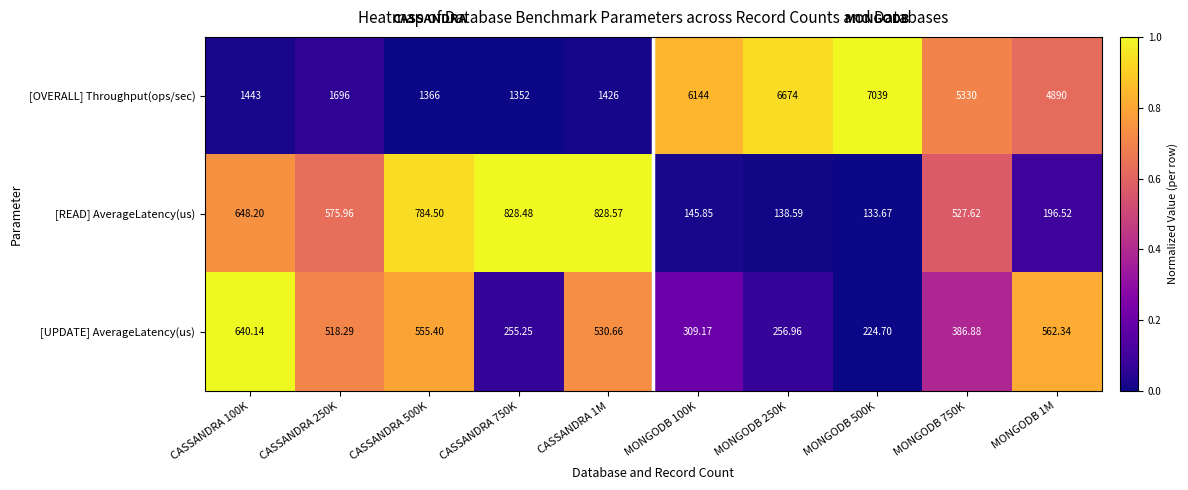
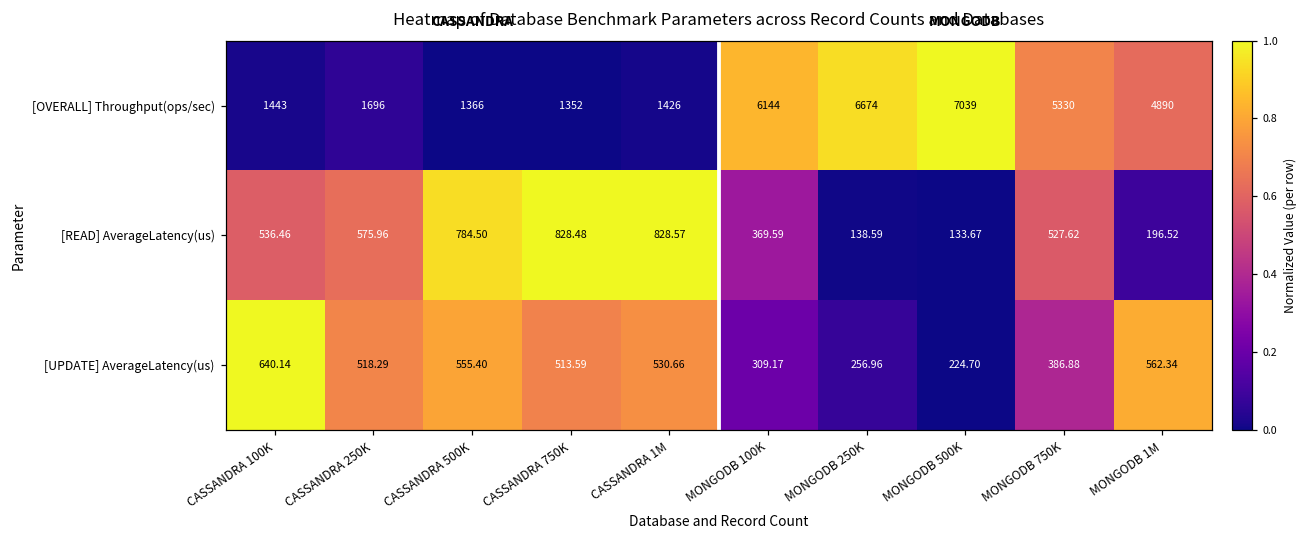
  {
    "[OVERALL] Throughput(ops/sec)": {
      "CASSANDRA 100K": 1443,
      "CASSANDRA 250K": 1696,
      "CASSANDRA 500K": 1366,
      "CASSANDRA 750K": 1352,
      "CASSANDRA 1M": 1426,
      "MONGODB 100K": 6144,
      "MONGODB 250K": 6674,
      "MONGODB 500K": 7039,
      "MONGODB 750K": 5330,
      "MONGODB 1M": 4890
    },
    "[READ] AverageLatency(us)": {
-     "CASSANDRA 100K": 648.20,
+     "CASSANDRA 100K": 536.46,
      "CASSANDRA 250K": 575.96,
      "CASSANDRA 500K": 784.50,
      "CASSANDRA 750K": 828.48,
      "CASSANDRA 1M": 828.57,
-     "MONGODB 100K": 145.85,
+     "MONGODB 100K": 369.59,
      "MONGODB 250K": 138.59,
      "MONGODB 500K": 133.67,
      "MONGODB 750K": 527.62,
      "MONGODB 1M": 196.52
    },
    "[UPDATE] AverageLatency(us)": {
      "CASSANDRA 100K": 640.14,
      "CASSANDRA 250K": 518.29,
      "CASSANDRA 500K": 555.40,
-     "CASSANDRA 750K": 255.25,
+     "CASSANDRA 750K": 513.59,
      "CASSANDRA 1M": 530.66,
      "MONGODB 100K": 309.17,
      "MONGODB 250K": 256.96,
      "MONGODB 500K": 224.70,
      "MONGODB 750K": 386.88,
      "MONGODB 1M": 562.34
    }
  }
